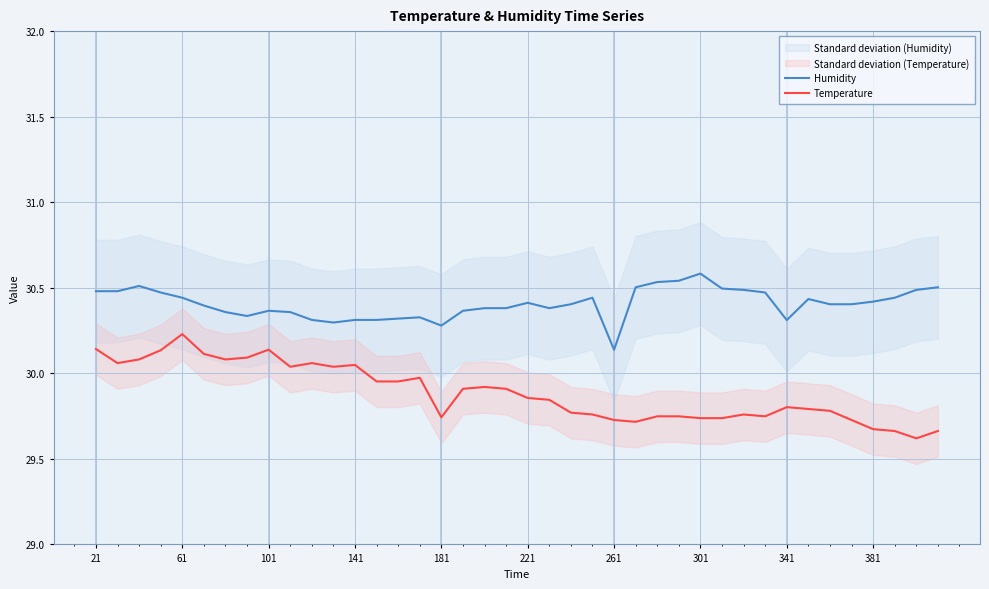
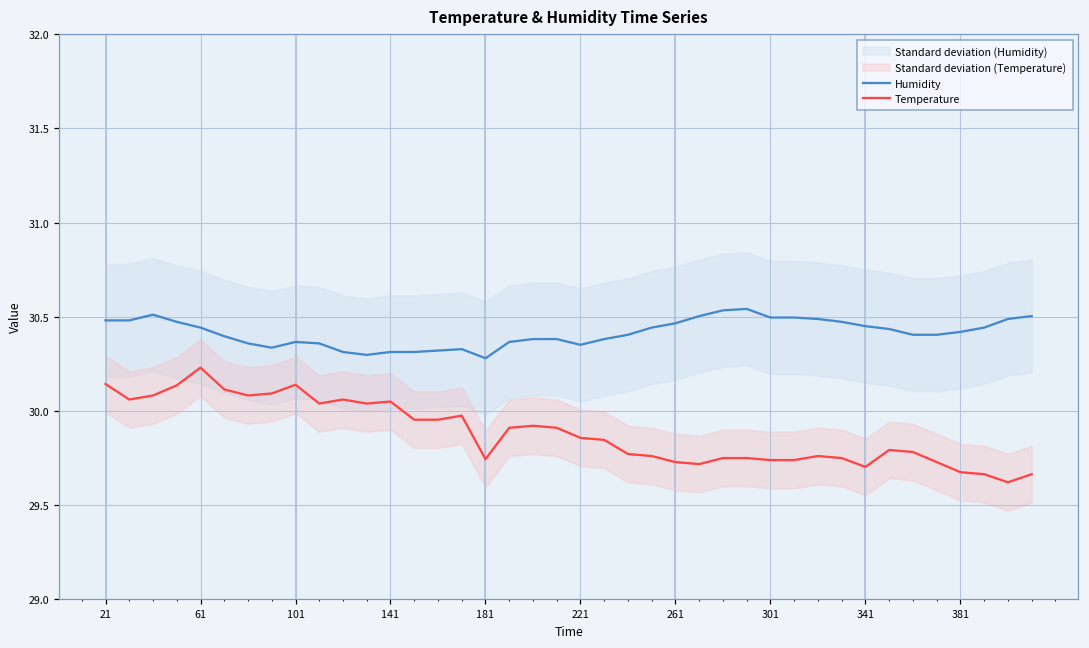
  {
    "Humidity": {
      "21": 30.48,
      "61": 30.44,
      "101": 30.37,
      "141": 30.31,
      "181": 30.28,
-     "221": 30.41,
-     "261": 30.14,
-     "301": 30.58,
-     "341": 30.31,
+     "221": 30.35,
+     "261": 30.46,
+     "301": 30.50,
+     "341": 30.45,
      "381": 30.42
    },
    "Temperature": {
      "21": 30.14,
      "61": 30.23,
      "101": 30.14,
      "141": 30.05,
      "181": 29.74,
      "221": 29.86,
      "261": 29.73,
      "301": 29.74,
-     "341": 29.80,
+     "341": 29.70,
      "381": 29.67
    }
  }
